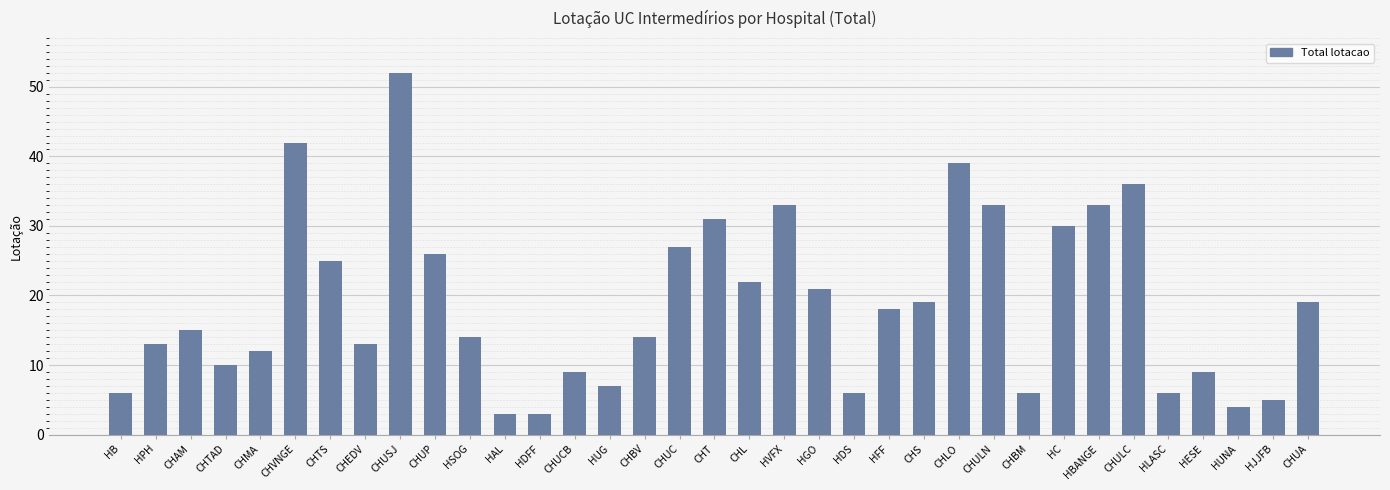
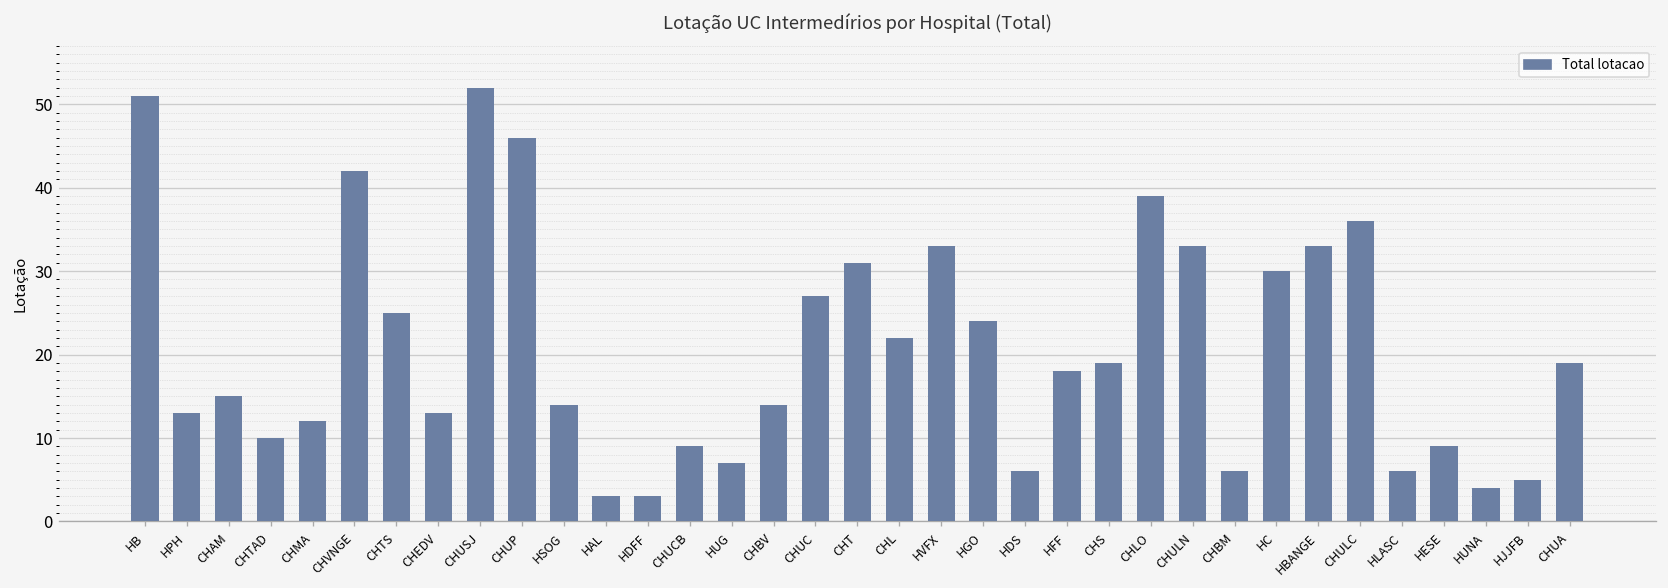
  {
-   "HB": 6,
+   "HB": 51,
    "HPH": 13,
    "CHAM": 15,
    "CHTAD": 10,
    "CHMA": 12,
    "CHVNGE": 42,
    "CHTS": 25,
    "CHEDV": 13,
    "CHUSJ": 52,
-   "CHUP": 26,
+   "CHUP": 46,
    "HSOG": 14,
    "HAL": 3,
    "HDFF": 3,
    "CHUCB": 9,
    "HUG": 7,
    "CHBV": 14,
    "CHUC": 27,
    "CHT": 31,
    "CHL": 22,
    "HVFX": 33,
-   "HGO": 21,
+   "HGO": 24,
    "HDS": 6,
    "HFF": 18,
    "CHS": 19,
    "CHLO": 39,
    "CHULN": 33,
    "CHBM": 6,
    "HC": 30,
    "HBANGE": 33,
    "CHULC": 36,
    "HLASC": 6,
    "HESE": 9,
    "HUNA": 4,
    "HJJFB": 5,
    "CHUA": 19
  }
